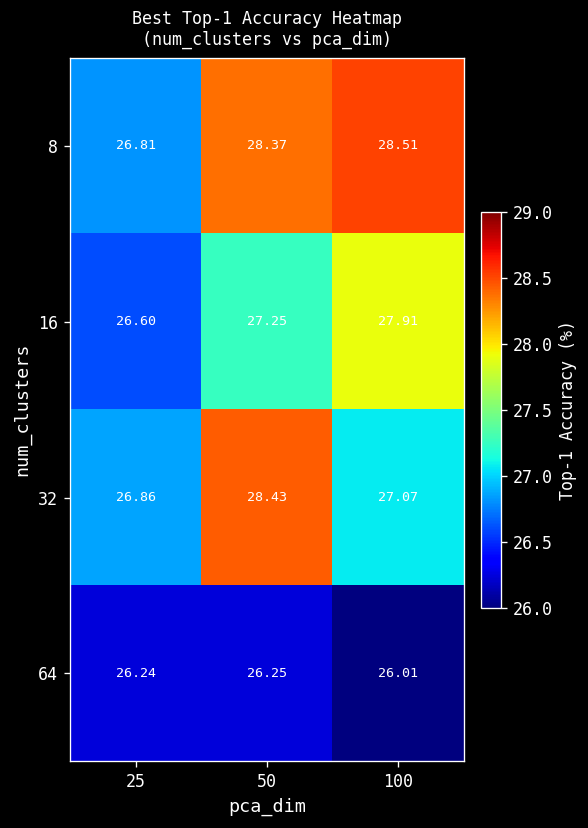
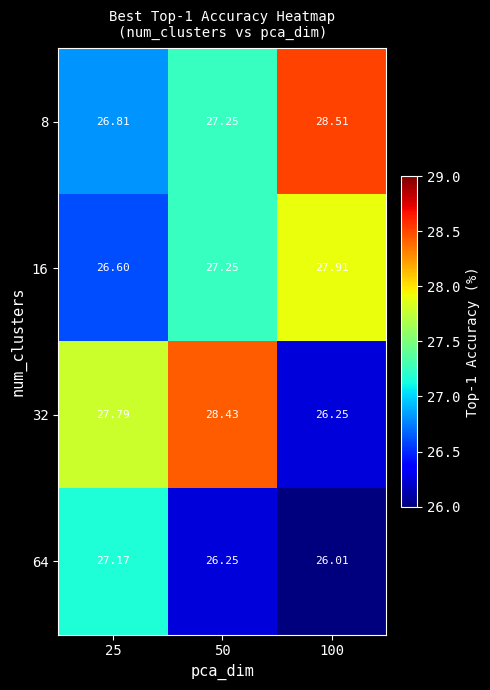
  {
    "8": {
      "25": 26.81,
-     "50": 28.37,
+     "50": 27.25,
      "100": 28.51
    },
    "16": {
      "25": 26.60,
      "50": 27.25,
      "100": 27.91
    },
    "32": {
-     "25": 26.86,
+     "25": 27.79,
      "50": 28.43,
-     "100": 27.07
+     "100": 26.25
    },
    "64": {
-     "25": 26.24,
+     "25": 27.17,
      "50": 26.25,
      "100": 26.01
    }
  }
